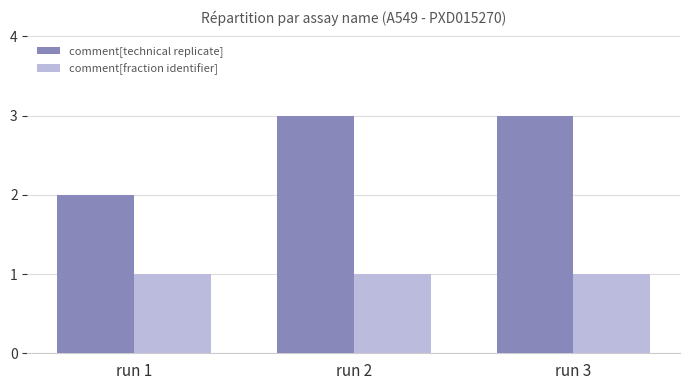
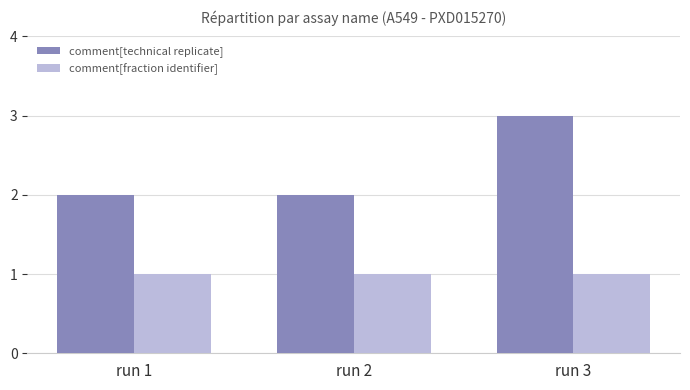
  {
    "comment[technical replicate]": {
      "run 1": 2,
-     "run 2": 3,
+     "run 2": 2,
      "run 3": 3
    },
    "comment[fraction identifier]": {
      "run 1": 1,
      "run 2": 1,
      "run 3": 1
    }
  }
